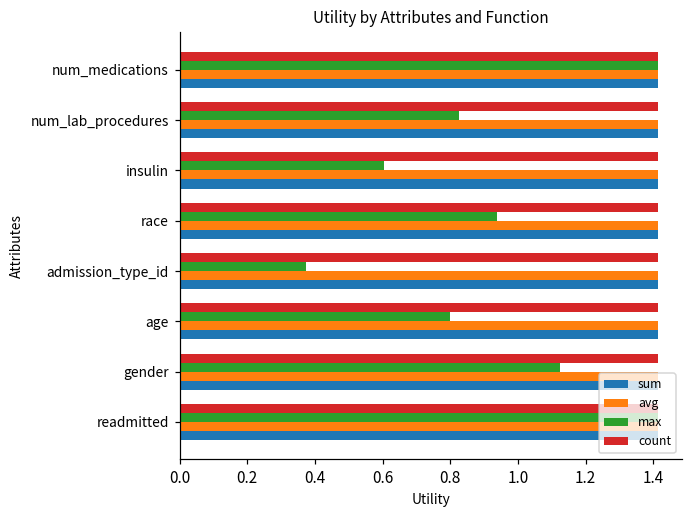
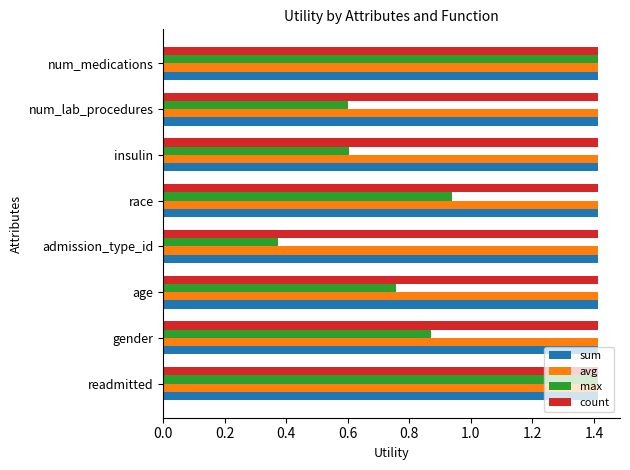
  {
    "sum": {
      "num_medications": 1.41,
      "num_lab_procedures": 1.41,
      "insulin": 1.41,
      "race": 1.41,
      "admission_type_id": 1.41,
      "age": 1.41
    },
    "avg": {
      "num_medications": 1.41,
      "num_lab_procedures": 1.41,
      "insulin": 1.41,
      "race": 1.41,
      "admission_type_id": 1.41,
      "age": 1.41,
      "gender": 1.41
    },
    "max": {
      "num_medications": 1.41,
-     "num_lab_procedures": 0.83,
+     "num_lab_procedures": 0.60,
      "insulin": 0.60,
      "race": 0.94,
      "admission_type_id": 0.37,
-     "age": 0.80,
-     "gender": 1.12
+     "age": 0.76,
+     "gender": 0.87
    },
    "count": {
      "num_medications": 1.41,
      "num_lab_procedures": 1.41,
      "insulin": 1.41,
      "race": 1.41,
      "admission_type_id": 1.41,
      "age": 1.41,
      "gender": 1.41
    }
  }
